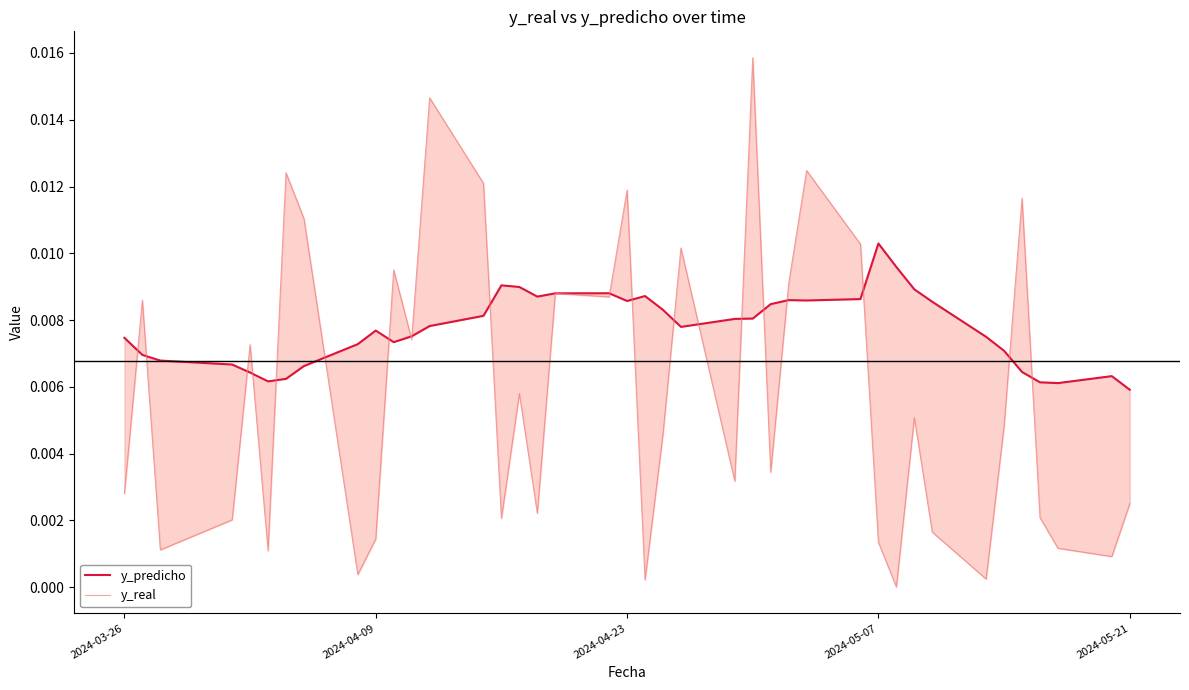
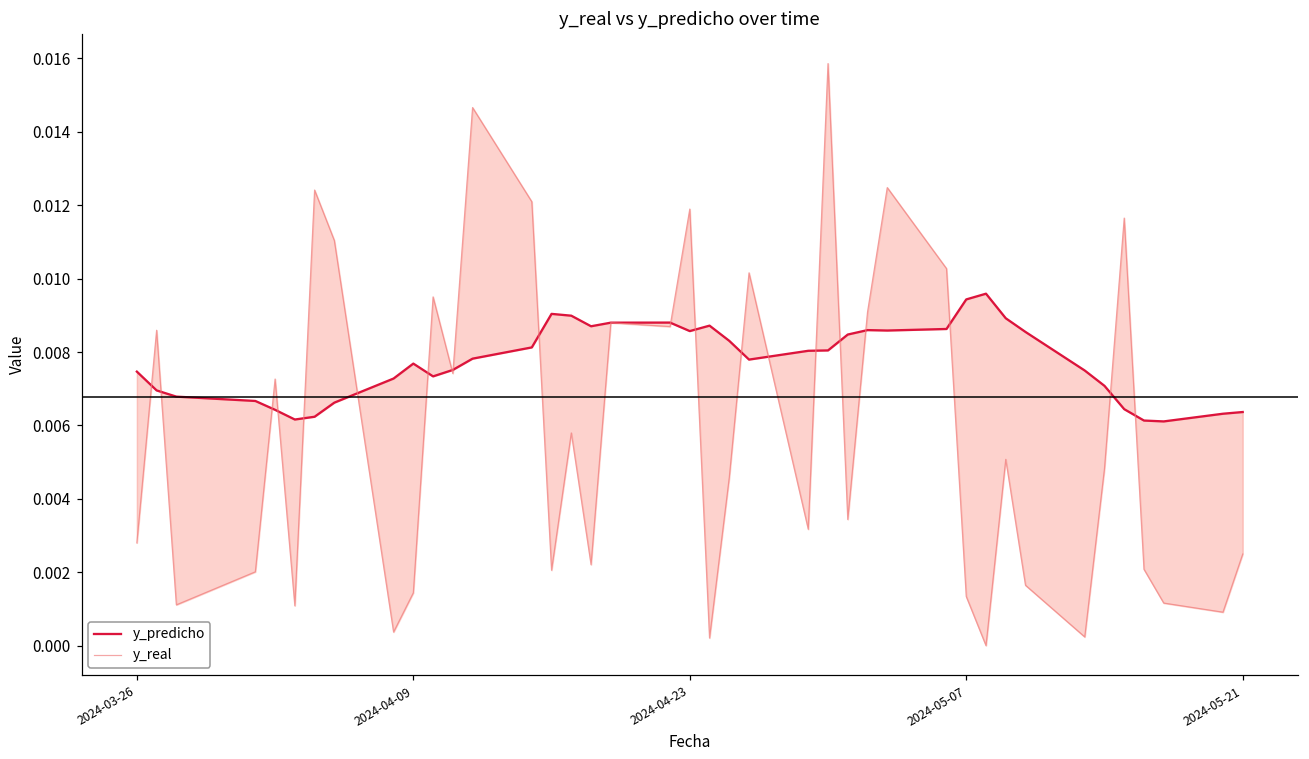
  {
    "y_predicho": {
      "2024-04-23": 0.0086,
-     "2024-05-07": 0.0103,
-     "2024-05-21": 0.0059
+     "2024-05-07": 0.0094,
+     "2024-05-21": 0.0064
    }
  }
